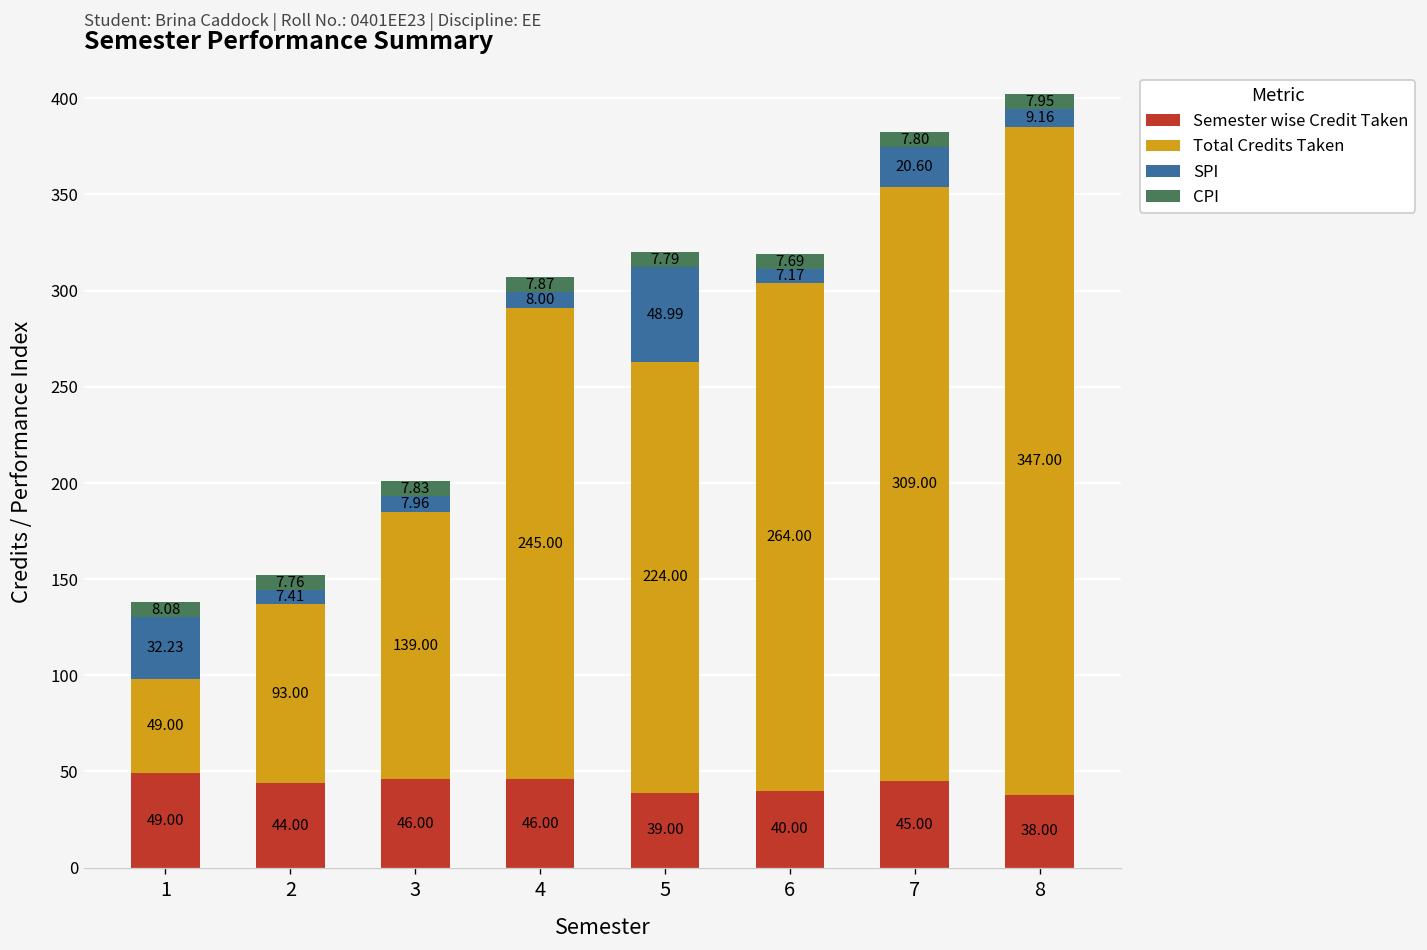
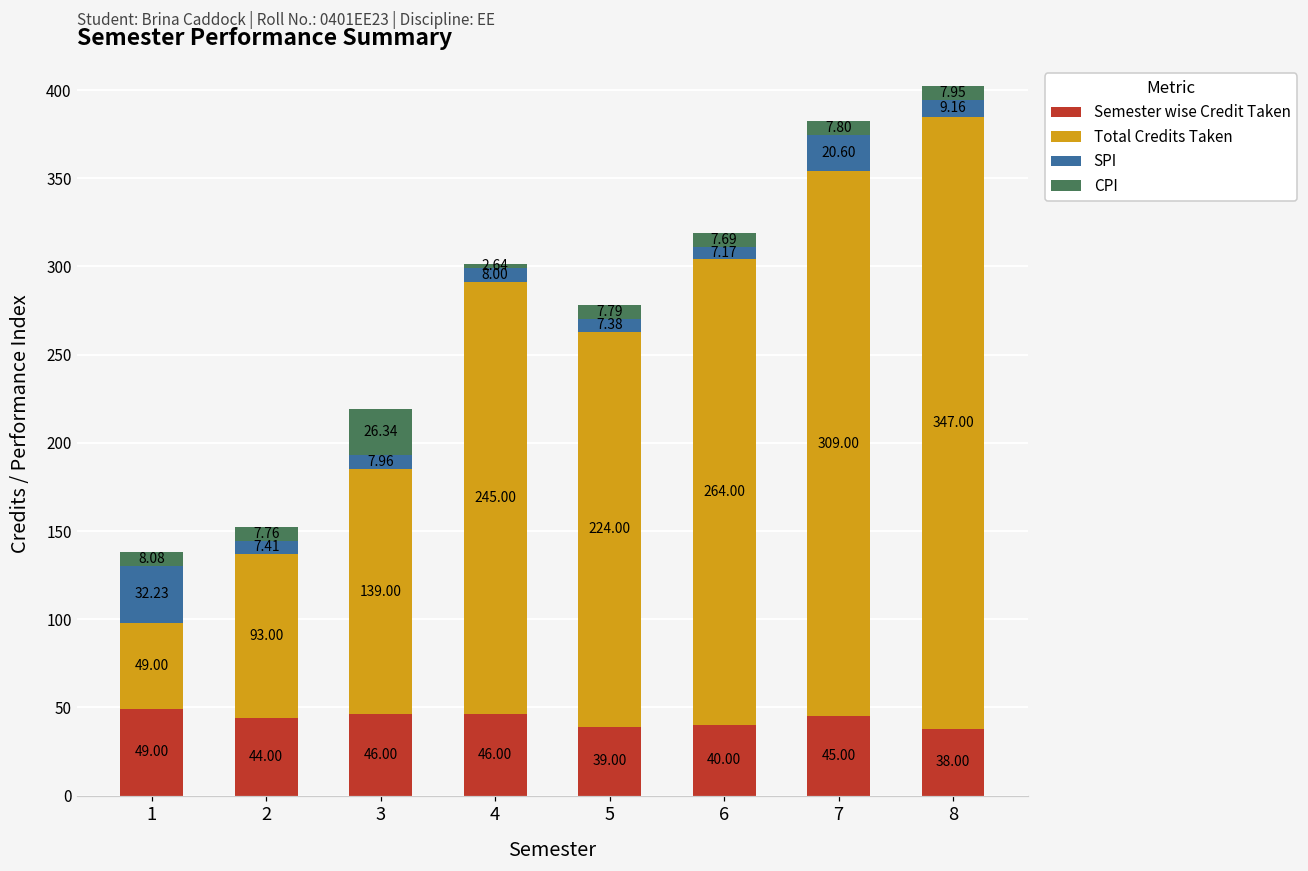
  {
    "Semester wise Credit Taken": {
      "1": 49.00,
      "2": 44.00,
      "3": 46.00,
      "4": 46.00,
      "5": 39.00,
      "6": 40.00,
      "7": 45.00,
      "8": 38.00
    },
    "Total Credits Taken": {
      "1": 49.00,
      "2": 93.00,
      "3": 139.00,
      "4": 245.00,
      "5": 224.00,
      "6": 264.00,
      "7": 309.00,
      "8": 347.00
    },
    "SPI": {
      "1": 32.23,
      "2": 7.41,
      "3": 7.96,
      "4": 8.00,
-     "5": 48.99,
+     "5": 7.38,
      "6": 7.17,
      "7": 20.60,
      "8": 9.16
    },
    "CPI": {
      "1": 8.08,
      "2": 7.76,
-     "3": 7.83,
-     "4": 7.87,
+     "3": 26.34,
+     "4": 2.64,
      "5": 7.79,
      "6": 7.69,
      "7": 7.80,
      "8": 7.95
    }
  }
